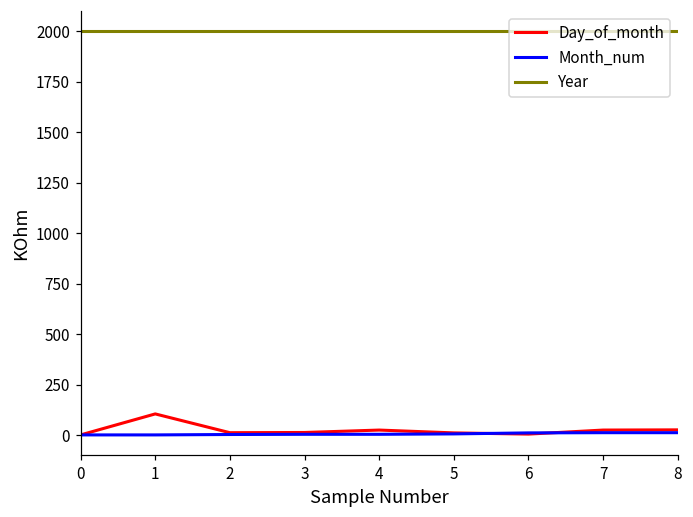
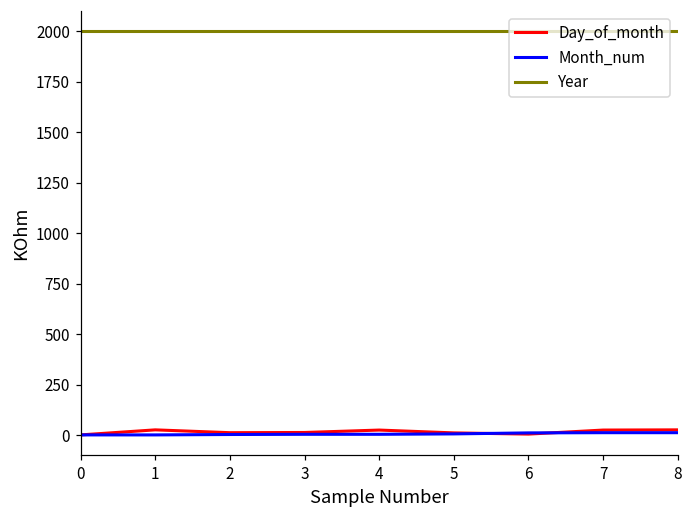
  {
    "Day_of_month": {
-     "1": 110,
+     "1": 30,
      "4": 30,
      "8": 30
    },
    "Month_num": {
      "1": 0,
      "4": 0,
      "8": 10
    },
    "Year": {
      "0": 2000,
      "1": 2000,
      "2": 2000,
      "3": 2000,
      "4": 2000,
      "5": 2000,
      "8": 2000
    }
  }
